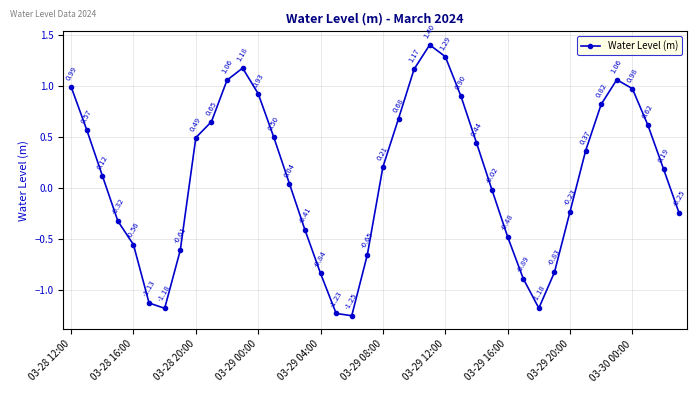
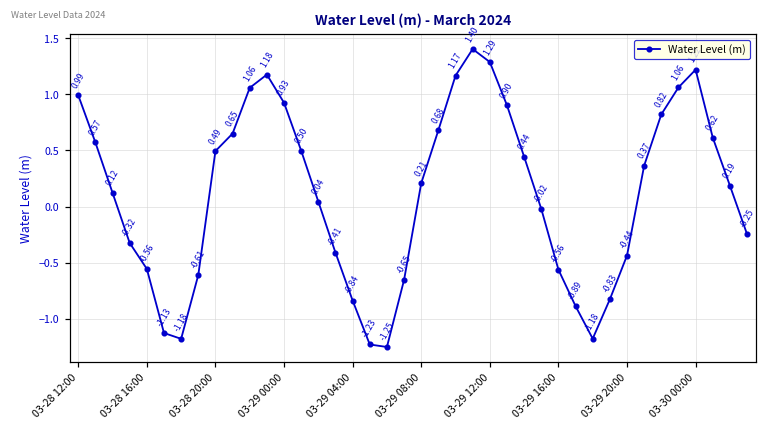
  {
    "03-28 12:00": 0.99,
    "03-28 16:00": -0.56,
    "03-28 20:00": 0.49,
    "03-29 00:00": 0.93,
    "03-29 04:00": -0.84,
    "03-29 08:00": 0.21,
    "03-29 12:00": 1.29,
-   "03-29 16:00": -0.48,
-   "03-29 20:00": -0.23,
-   "03-30 00:00": 0.98
+   "03-29 16:00": -0.56,
+   "03-29 20:00": -0.44,
+   "03-30 00:00": 1.22
  }
